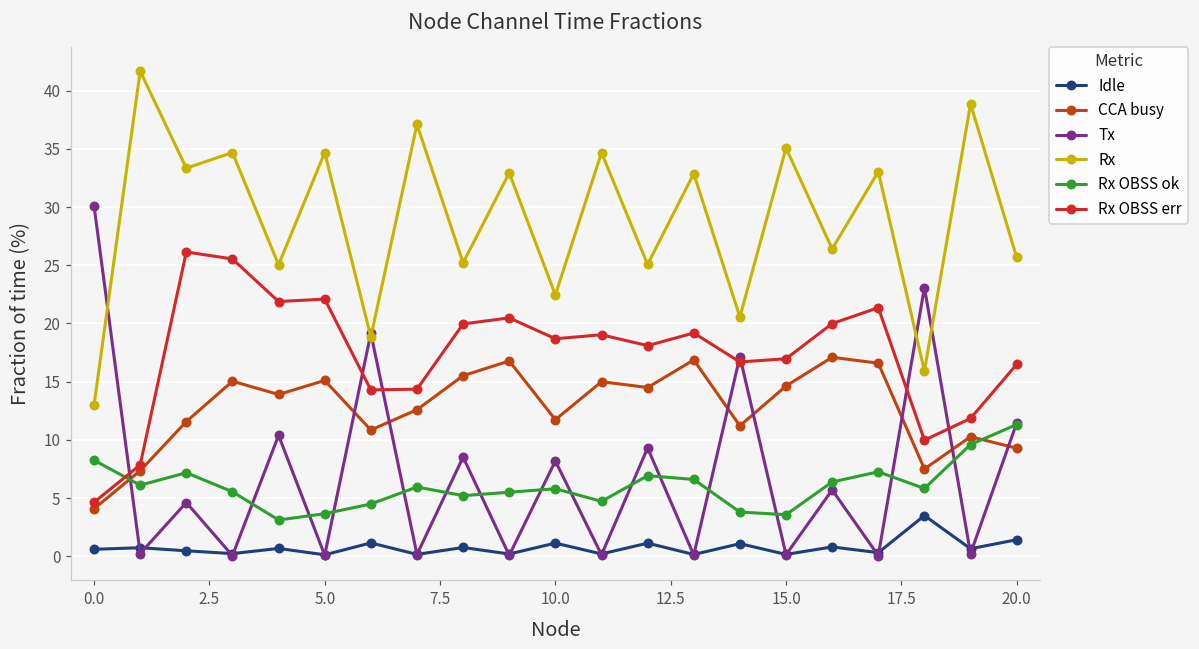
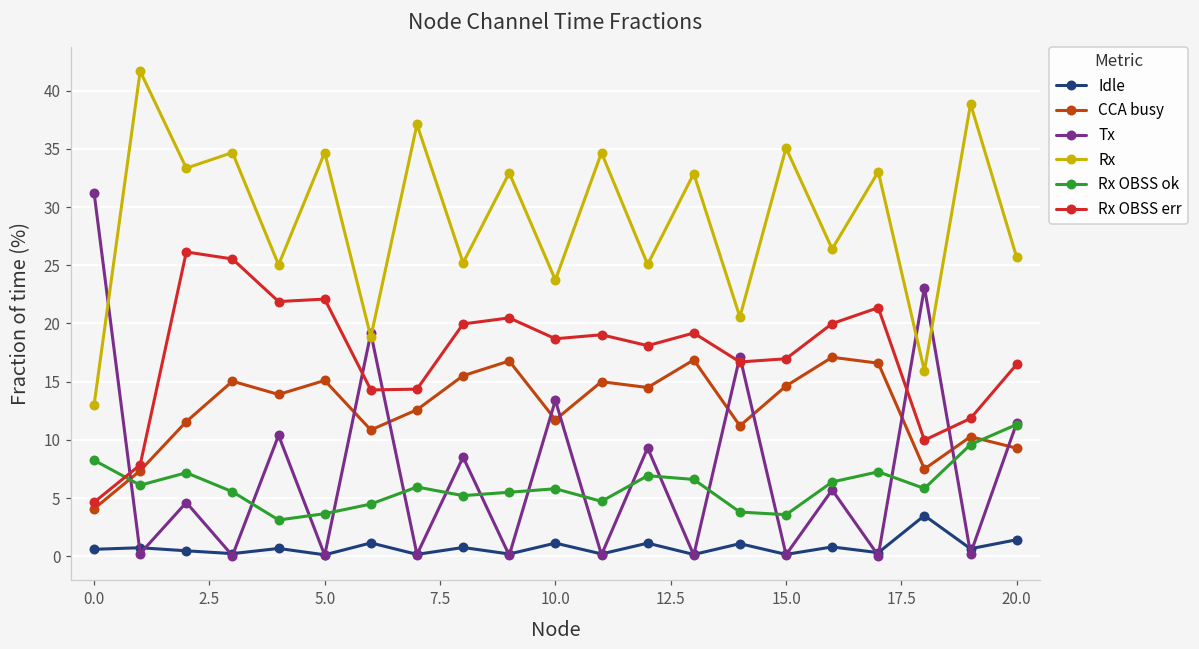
  {
    "Idle": {
      "0.0": 0.6,
      "10.0": 1.1,
      "20.0": 1.4
    },
    "Tx": {
-     "0.0": 30.1,
-     "10.0": 8.2
+     "0.0": 31.3,
+     "10.0": 13.4
    },
    "Rx": {
      "0.0": 13.0,
      "5.0": 34.7,
-     "10.0": 22.5,
+     "10.0": 23.7,
      "15.0": 35.1,
      "20.0": 25.7
    },
    "Rx OBSS ok": {
      "0.0": 8.2,
      "5.0": 3.7,
      "10.0": 5.8,
      "15.0": 3.6
    }
  }
